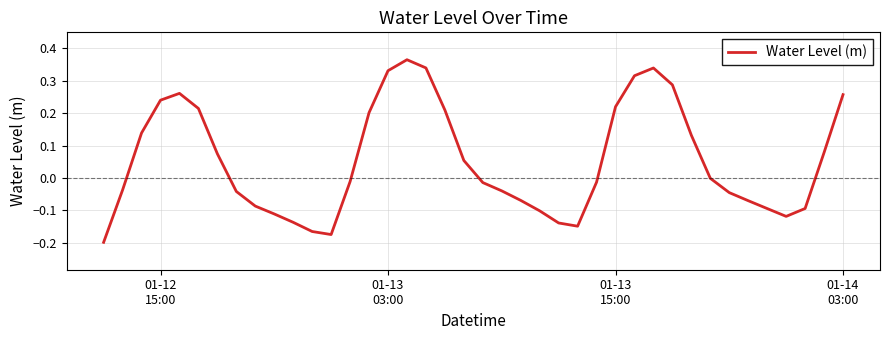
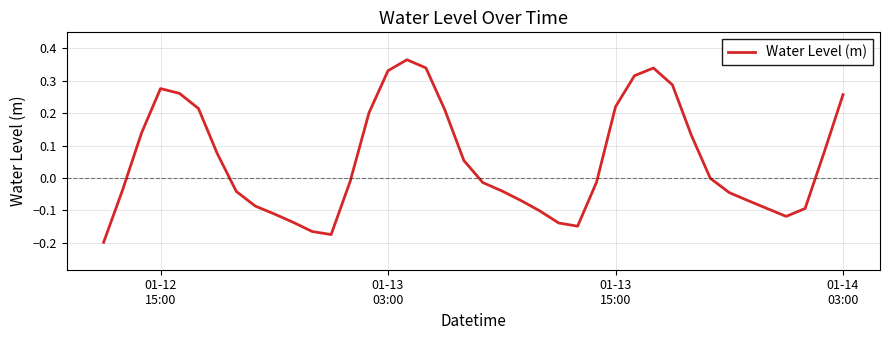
  {
-   "01-12 15:00": 0.24,
+   "01-12 15:00": 0.28,
    "01-13 03:00": 0.33,
    "01-13 15:00": 0.22,
    "01-14 03:00": 0.26
  }
